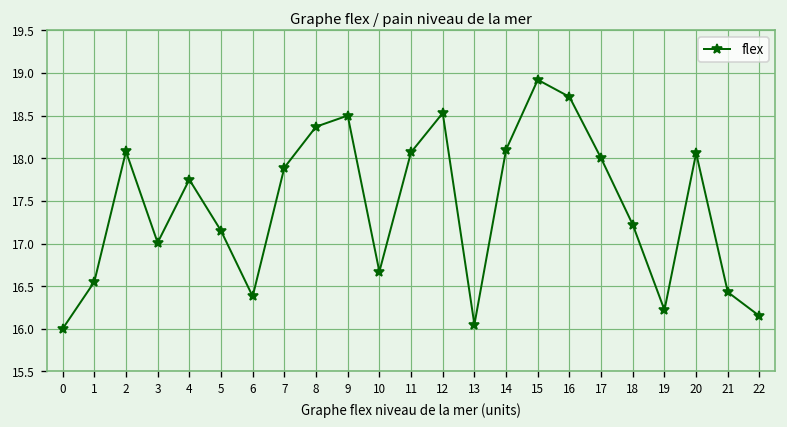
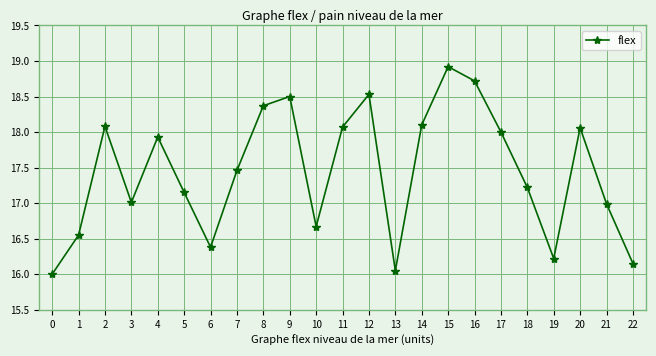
  {
    "0": 16.0,
    "1": 16.6,
    "2": 18.1,
    "3": 17.0,
-   "4": 17.8,
+   "4": 17.9,
    "5": 17.2,
    "6": 16.4,
-   "7": 17.9,
+   "7": 17.5,
    "8": 18.4,
    "9": 18.5,
    "10": 16.7,
    "11": 18.1,
    "12": 18.5,
    "13": 16.1,
    "14": 18.1,
    "15": 18.9,
    "16": 18.7,
    "17": 18.0,
    "18": 17.2,
    "19": 16.2,
    "20": 18.1,
-   "21": 16.4,
+   "21": 17.0,
    "22": 16.2
  }
